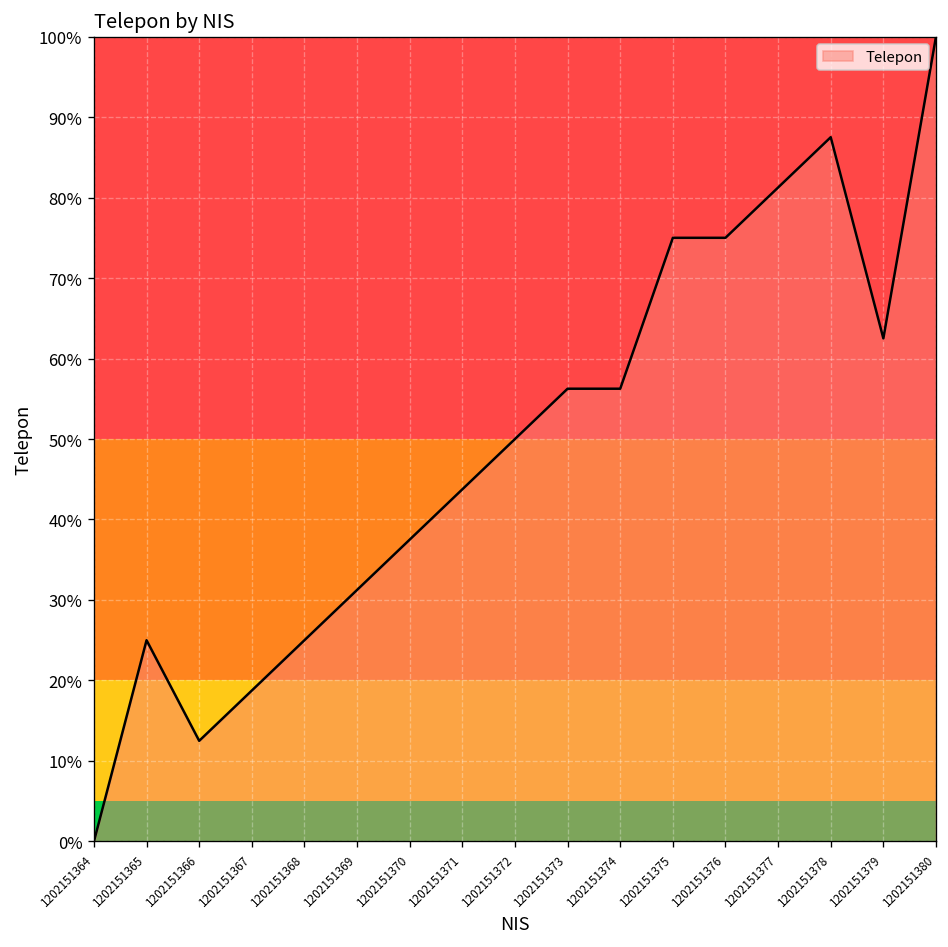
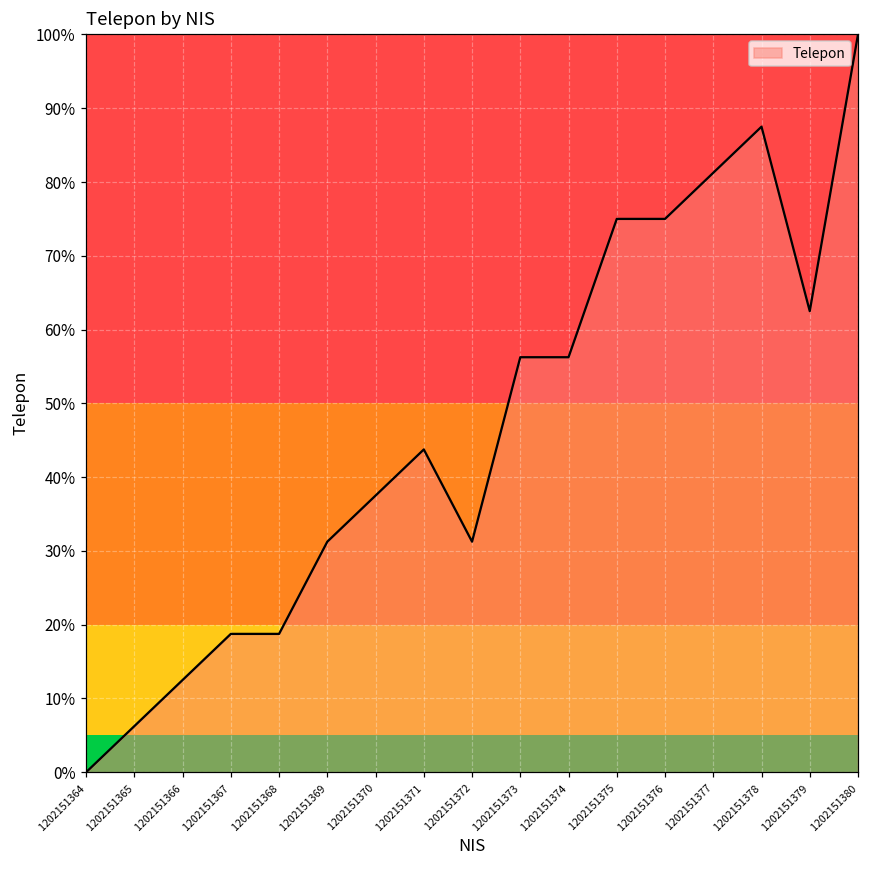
  {
    "1202151364": "0%",
-   "1202151365": "25%",
+   "1202151365": "6%",
    "1202151366": "13%",
    "1202151367": "19%",
-   "1202151368": "25%",
+   "1202151368": "19%",
    "1202151369": "31%",
    "1202151370": "38%",
    "1202151371": "44%",
-   "1202151372": "50%",
+   "1202151372": "31%",
    "1202151373": "56%",
    "1202151374": "56%",
    "1202151375": "75%",
    "1202151376": "75%",
    "1202151377": "81%",
    "1202151378": "88%",
    "1202151379": "63%",
    "1202151380": "100%"
  }
